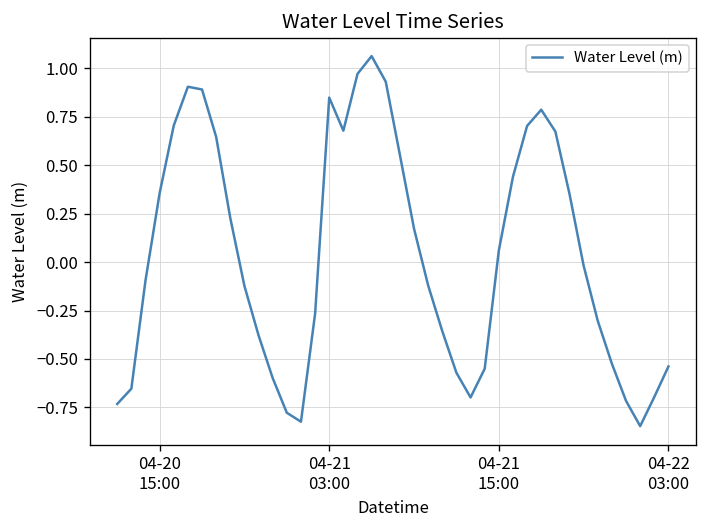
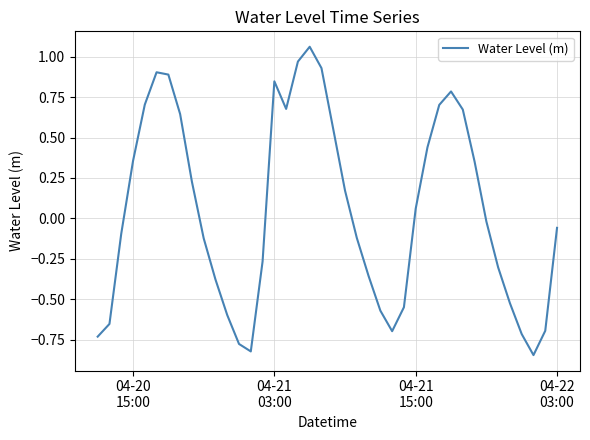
  {
    "04-20 15:00": 0.35,
    "04-21 03:00": 0.85,
    "04-21 15:00": 0.06,
-   "04-22 03:00": -0.54
+   "04-22 03:00": -0.06
  }
